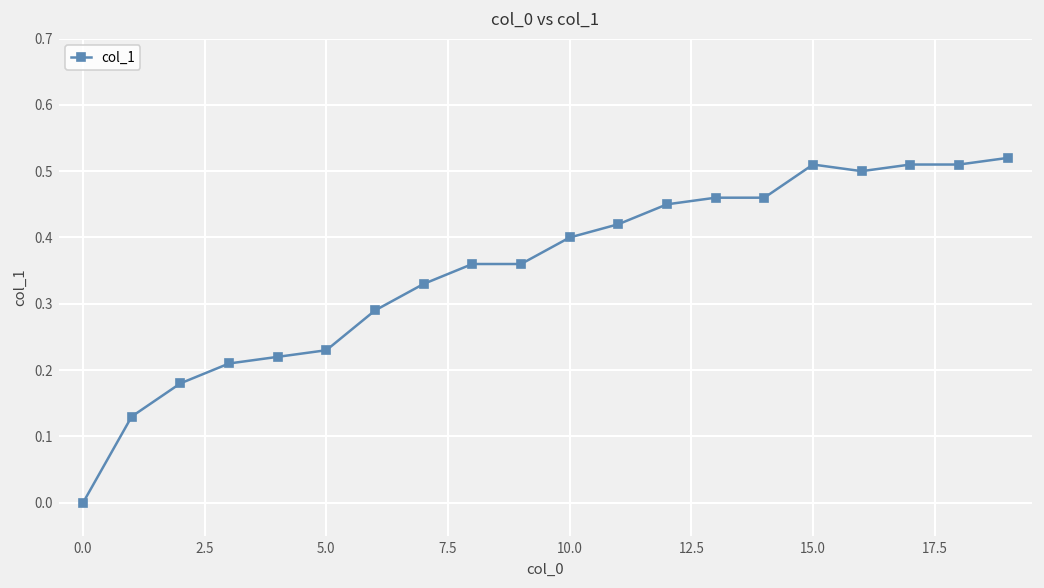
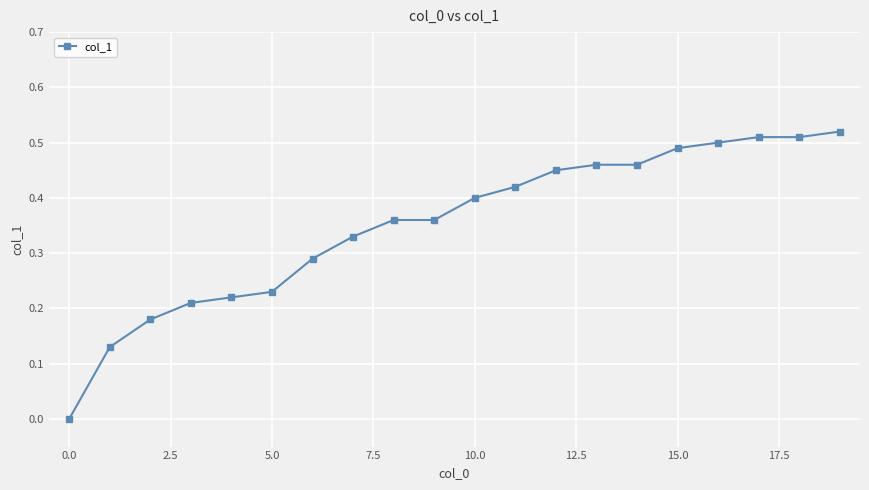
  {
    "0.0": 0.00,
    "5.0": 0.23,
    "10.0": 0.40,
-   "15.0": 0.51
+   "15.0": 0.49
  }
